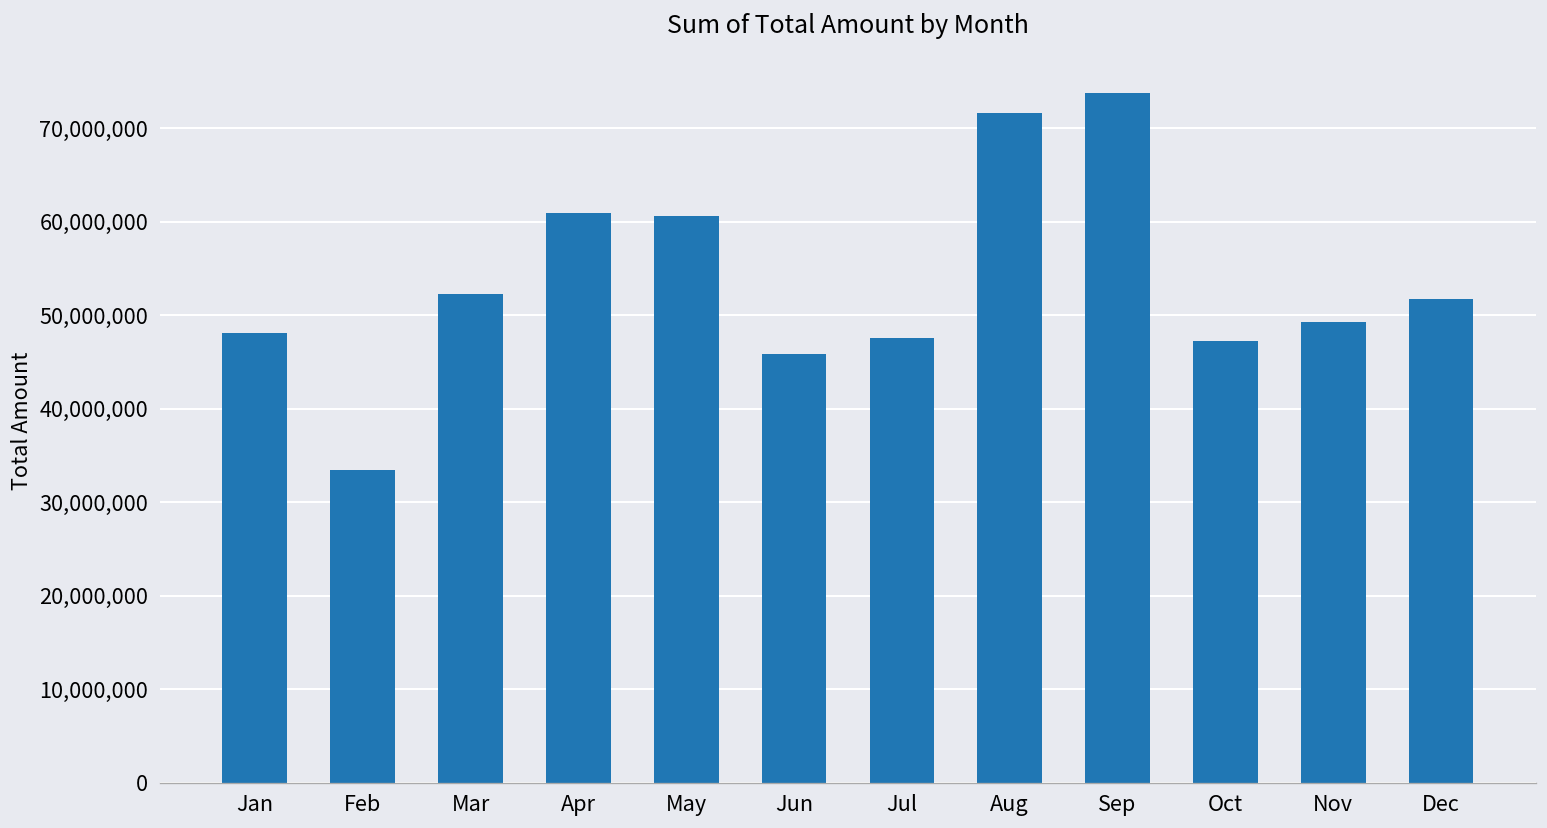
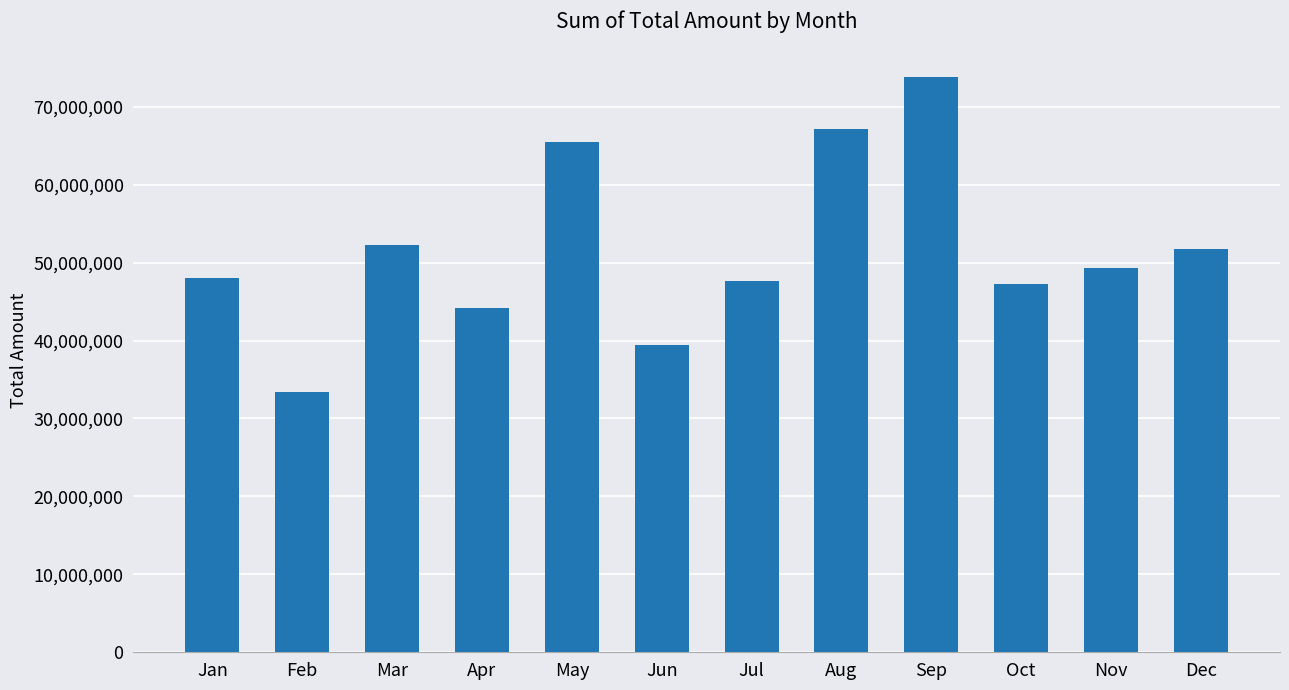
  {
    "Jan": "48,000,000",
    "Feb": "33,000,000",
    "Mar": "52,000,000",
-   "Apr": "61,000,000",
-   "May": "61,000,000",
-   "Jun": "46,000,000",
+   "Apr": "44,000,000",
+   "May": "65,000,000",
+   "Jun": "39,000,000",
    "Jul": "48,000,000",
-   "Aug": "72,000,000",
+   "Aug": "67,000,000",
    "Sep": "74,000,000",
    "Oct": "47,000,000",
    "Nov": "49,000,000",
    "Dec": "52,000,000"
  }
